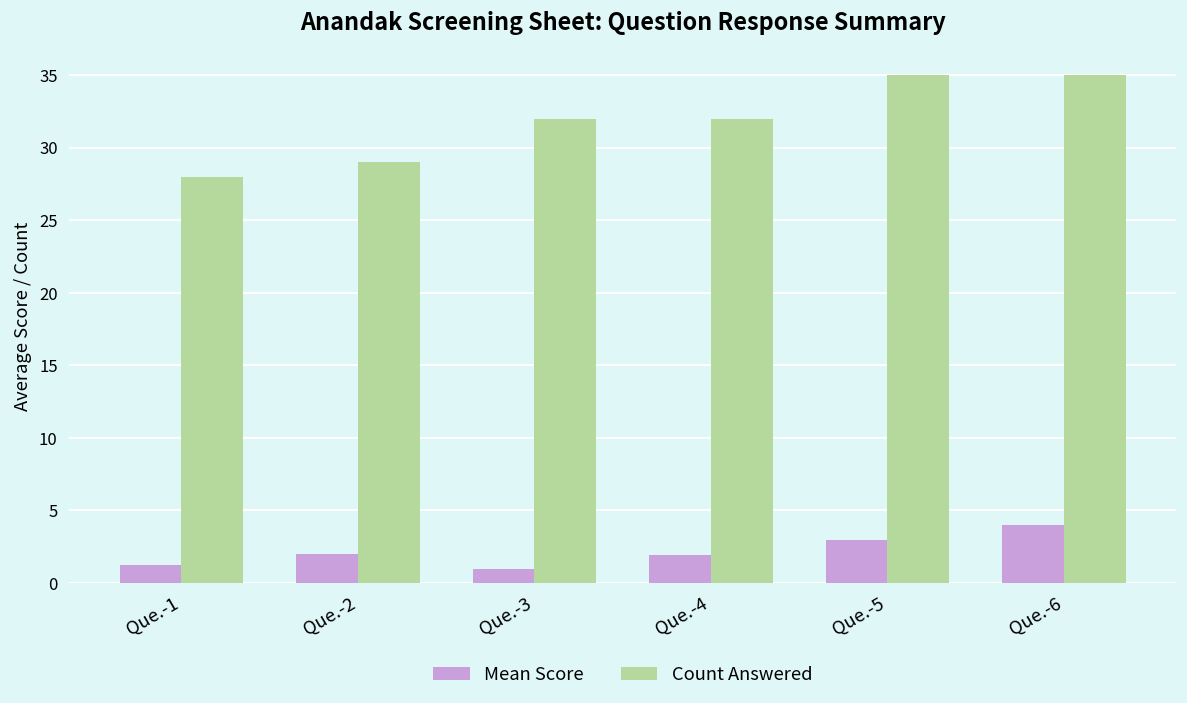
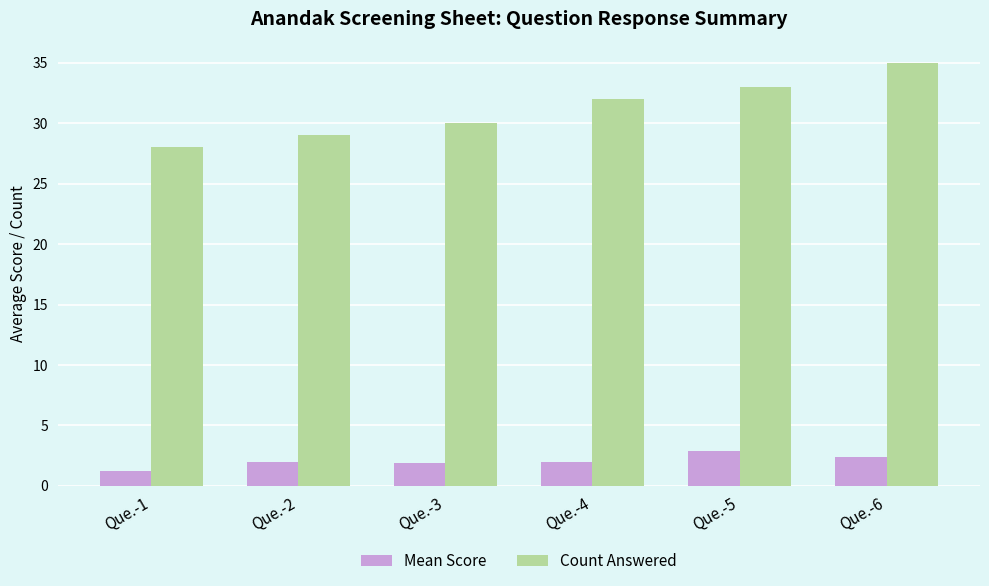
  {
    "Mean Score": {
      "Que.-1": 1.3,
      "Que.-2": 2.0,
-     "Que.-3": 1.0,
+     "Que.-3": 1.9,
      "Que.-4": 1.9,
      "Que.-5": 2.9,
-     "Que.-6": 4.0
+     "Que.-6": 2.4
    },
    "Count Answered": {
      "Que.-1": 28,
      "Que.-2": 29,
-     "Que.-3": 32,
+     "Que.-3": 30,
      "Que.-4": 32,
-     "Que.-5": 35,
+     "Que.-5": 33,
      "Que.-6": 35
    }
  }
